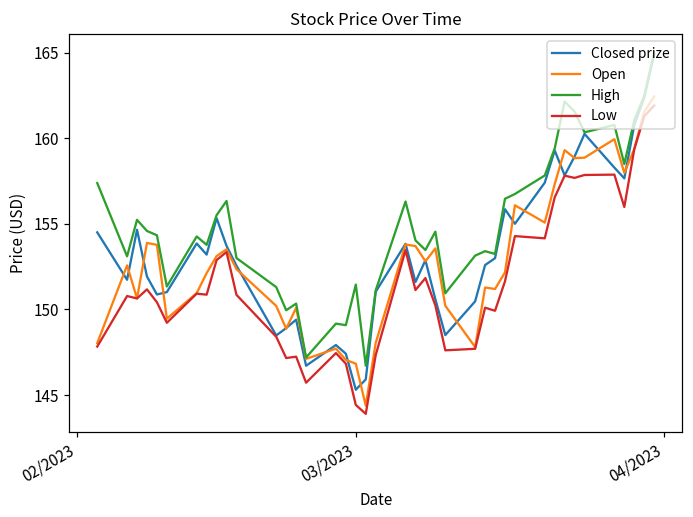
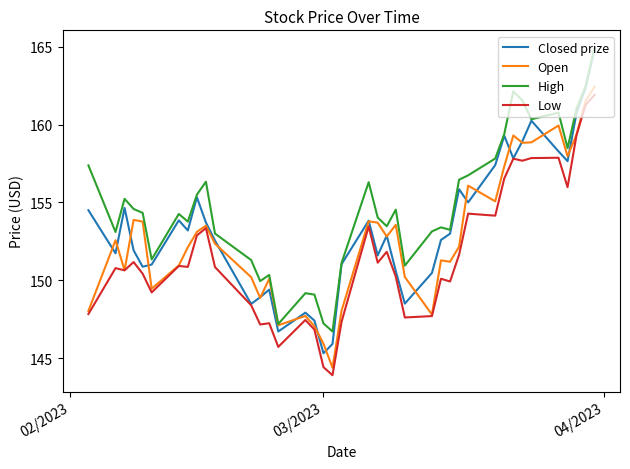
  {
    "Closed prize": {
      "03/2023": 145.3
    },
    "Open": {
-     "03/2023": 146.8
+     "03/2023": 145.9
    },
    "High": {
-     "03/2023": 151.5
+     "03/2023": 147.2
    },
    "Low": {
      "03/2023": 144.4
    }
  }
